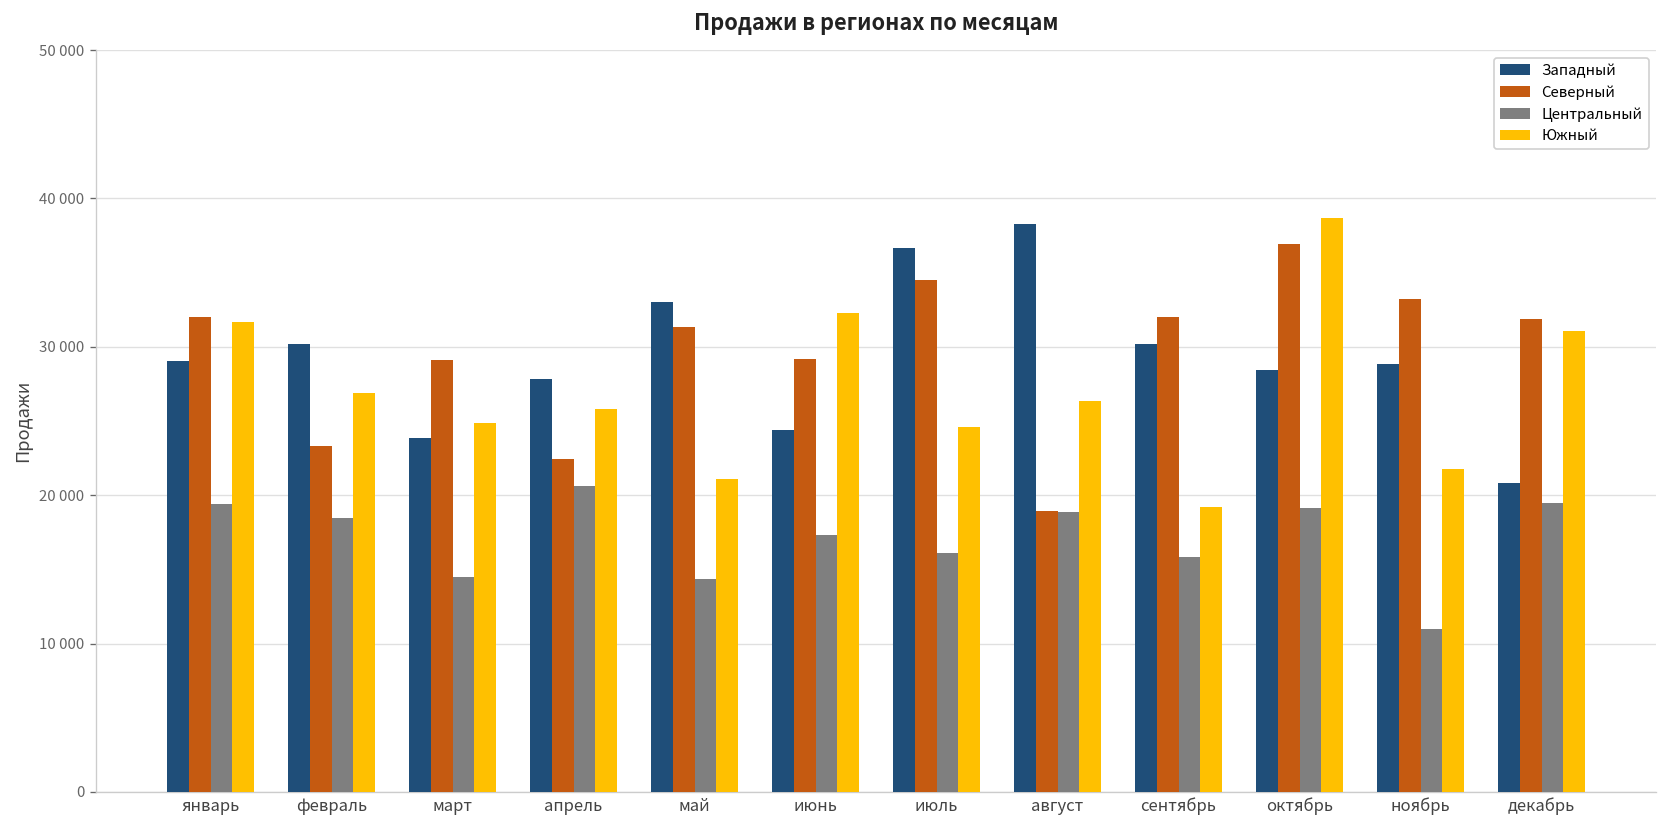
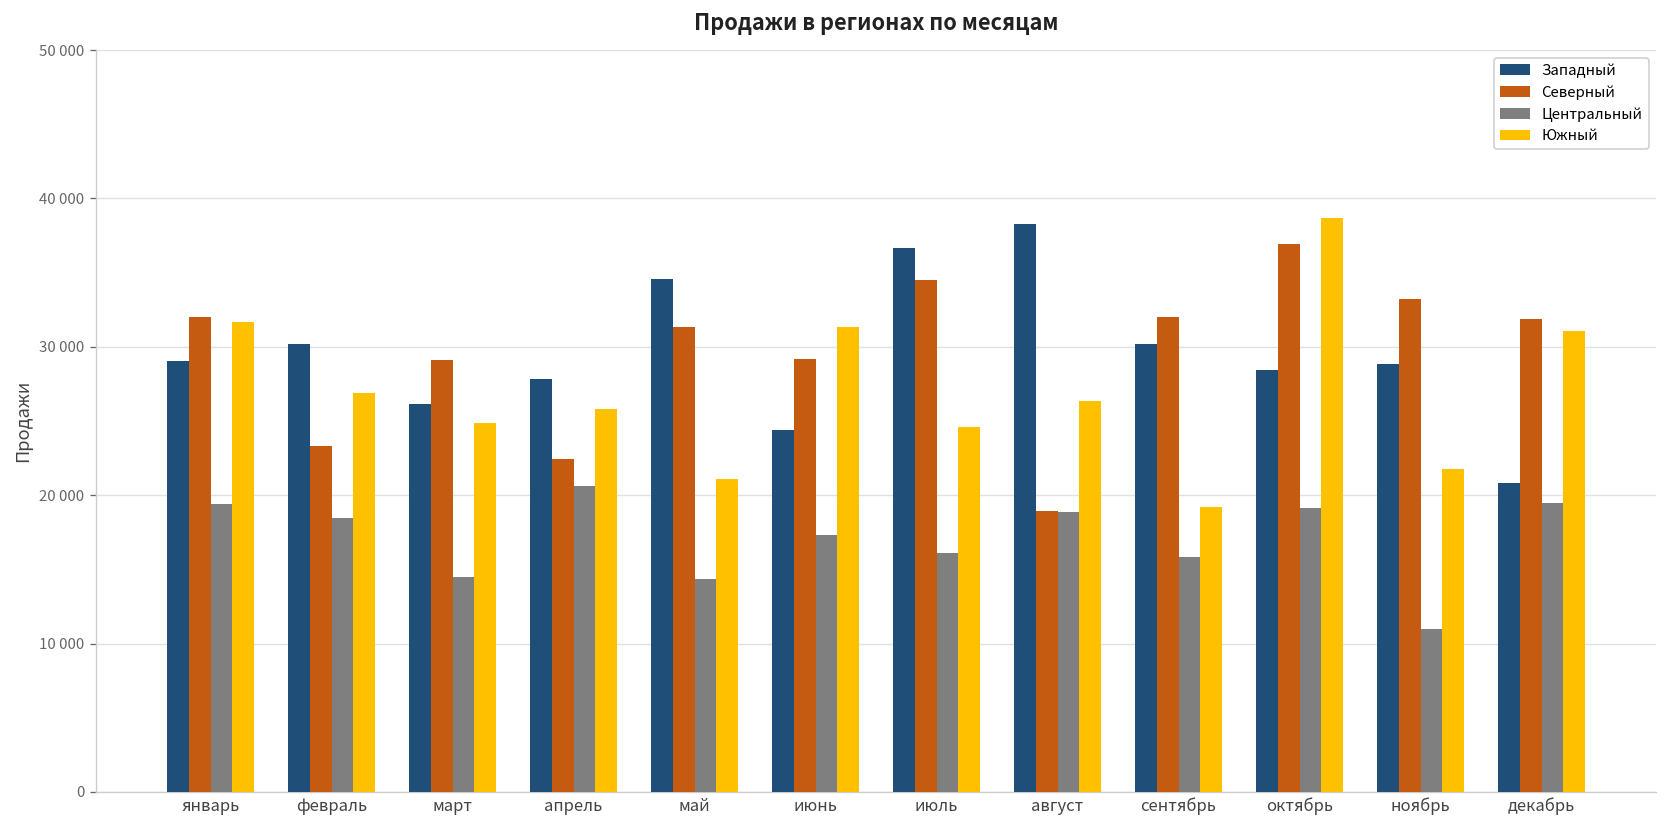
  {
    "Западный": {
      "январь": 29000,
      "февраль": 30200,
-     "март": 23800,
+     "март": 26100,
      "апрель": 27800,
-     "май": 33000,
+     "май": 34600,
      "июнь": 24400,
      "июль": 36600,
      "август": 38300,
      "сентябрь": 30200,
      "октябрь": 28500,
      "ноябрь": 28800,
      "декабрь": 20800
    },
    "Северный": {
      "январь": 32000,
      "февраль": 23300,
      "март": 29100,
      "апрель": 22400,
      "май": 31300,
      "июнь": 29200,
      "июль": 34500,
      "август": 18900,
      "сентябрь": 32000,
      "октябрь": 37000,
      "ноябрь": 33200,
      "декабрь": 31900
    },
    "Центральный": {
      "январь": 19400,
      "февраль": 18400,
      "март": 14500,
      "апрель": 20600,
      "май": 14300,
      "июнь": 17300,
      "июль": 16100,
      "август": 18900,
      "сентябрь": 15800,
      "октябрь": 19100,
      "ноябрь": 11000,
      "декабрь": 19500
    },
    "Южный": {
      "январь": 31700,
      "февраль": 26900,
      "март": 24800,
      "апрель": 25800,
      "май": 21100,
-     "июнь": 32300,
+     "июнь": 31300,
      "июль": 24600,
      "август": 26400,
      "сентябрь": 19200,
      "октябрь": 38700,
      "ноябрь": 21800,
      "декабрь": 31100
    }
  }
